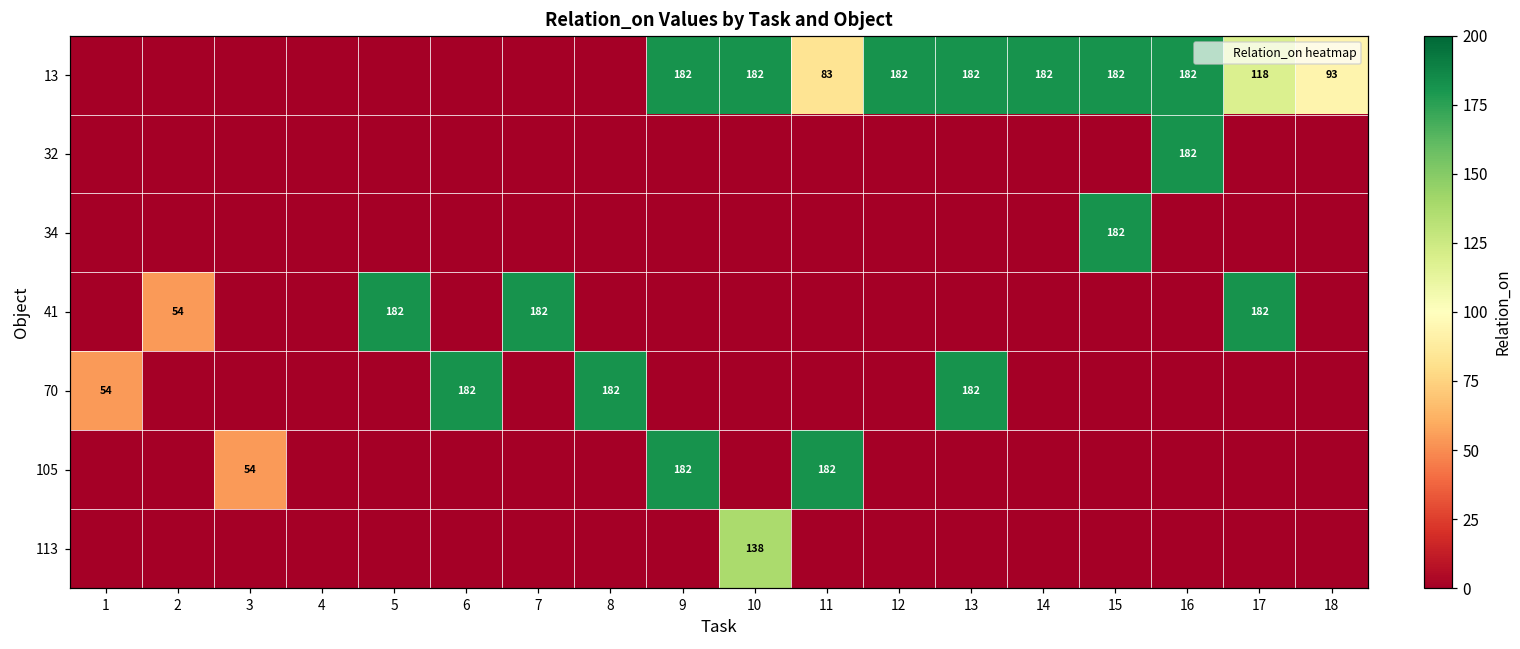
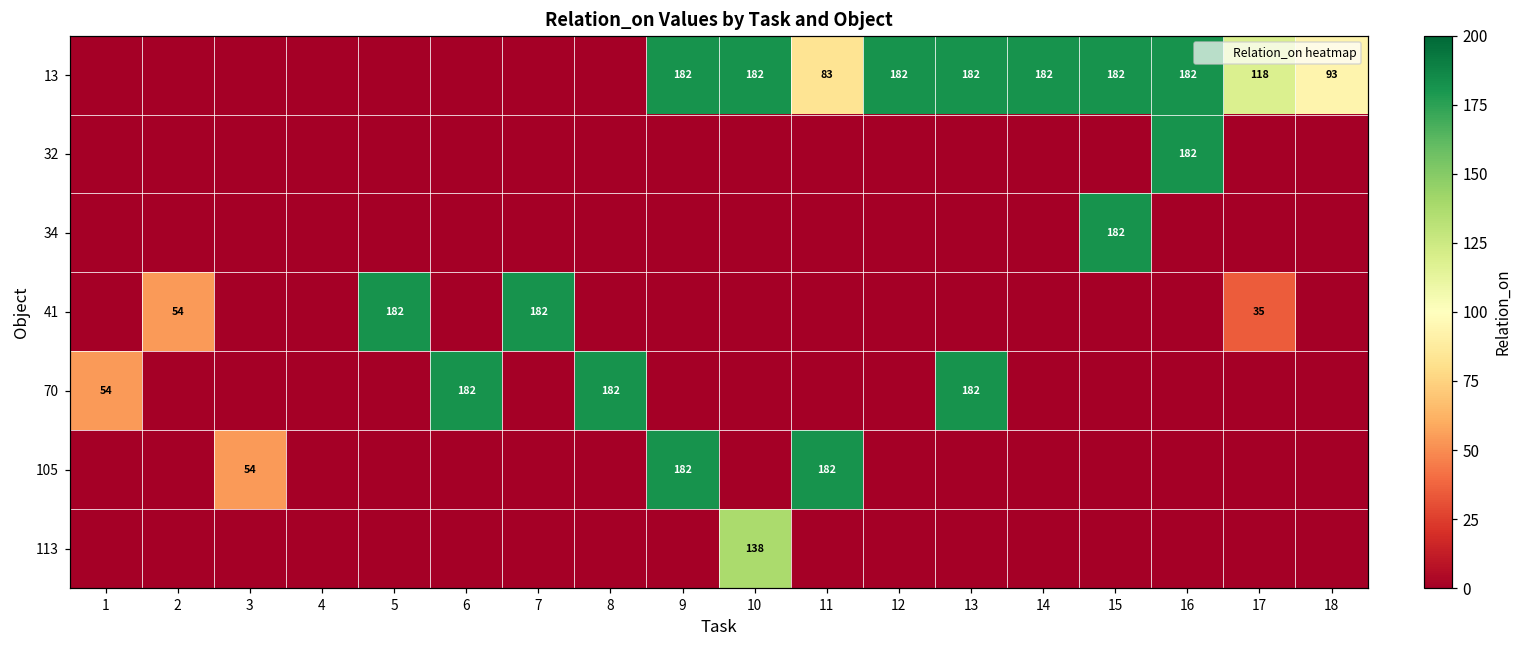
  {
    "13": {
      "9": 182,
      "10": 182,
      "11": 83,
      "12": 182,
      "13": 182,
      "14": 182,
      "15": 182,
      "16": 182,
      "17": 118,
      "18": 93
    },
    "32": {
      "16": 182
    },
    "34": {
      "15": 182
    },
    "41": {
      "2": 54,
      "5": 182,
      "7": 182,
-     "17": 182
+     "17": 35
    },
    "70": {
      "1": 54,
      "6": 182,
      "8": 182,
      "13": 182
    },
    "105": {
      "3": 54,
      "9": 182,
      "11": 182
    },
    "113": {
      "10": 138
    }
  }
